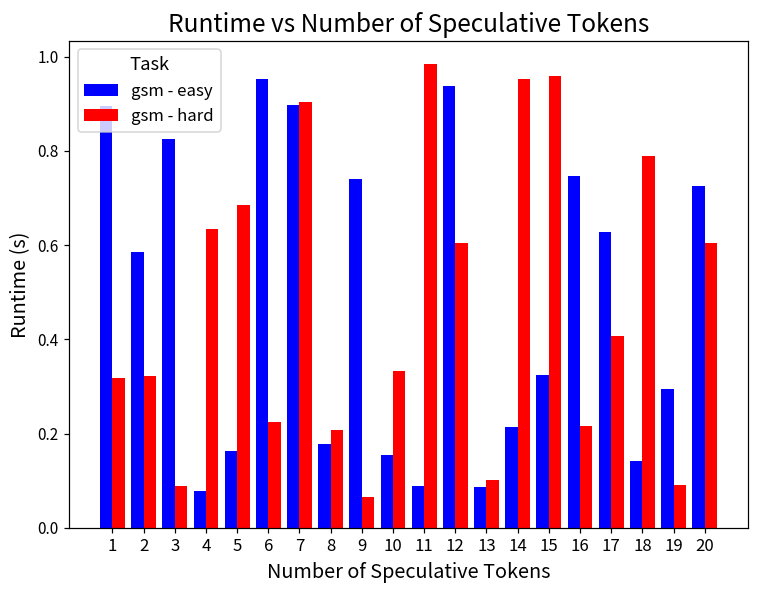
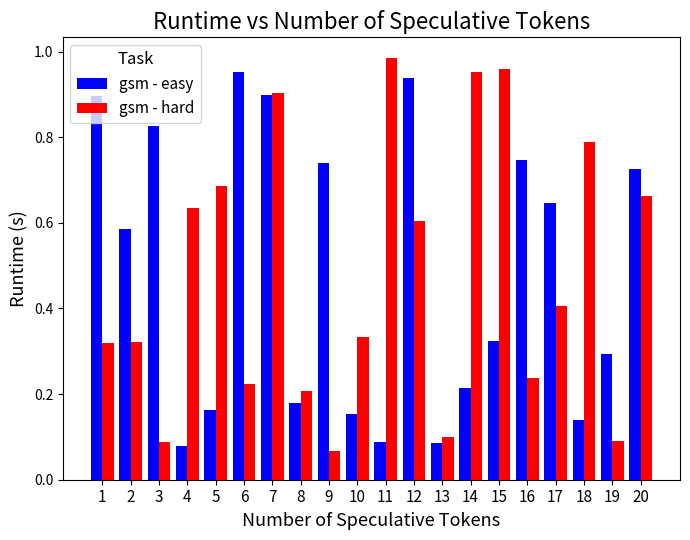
  {
    "gsm - easy": {
      "2": 0.59,
      "3": 0.83,
      "4": 0.08,
      "5": 0.16,
      "6": 0.95,
      "7": 0.90,
      "8": 0.18,
      "9": 0.74,
      "10": 0.15,
      "11": 0.09,
      "12": 0.94,
      "13": 0.09,
      "14": 0.21,
      "15": 0.32,
      "16": 0.75,
-     "17": 0.63,
+     "17": 0.65,
      "18": 0.14,
      "19": 0.29,
      "20": 0.73
    },
    "gsm - hard": {
      "1": 0.32,
      "2": 0.32,
      "3": 0.09,
      "4": 0.63,
      "5": 0.68,
      "6": 0.22,
      "7": 0.90,
      "8": 0.21,
      "9": 0.07,
      "10": 0.33,
      "11": 0.98,
      "12": 0.60,
      "13": 0.10,
      "14": 0.95,
      "15": 0.96,
-     "16": 0.22,
+     "16": 0.24,
      "17": 0.41,
      "18": 0.79,
      "19": 0.09,
-     "20": 0.61
+     "20": 0.66
    }
  }
